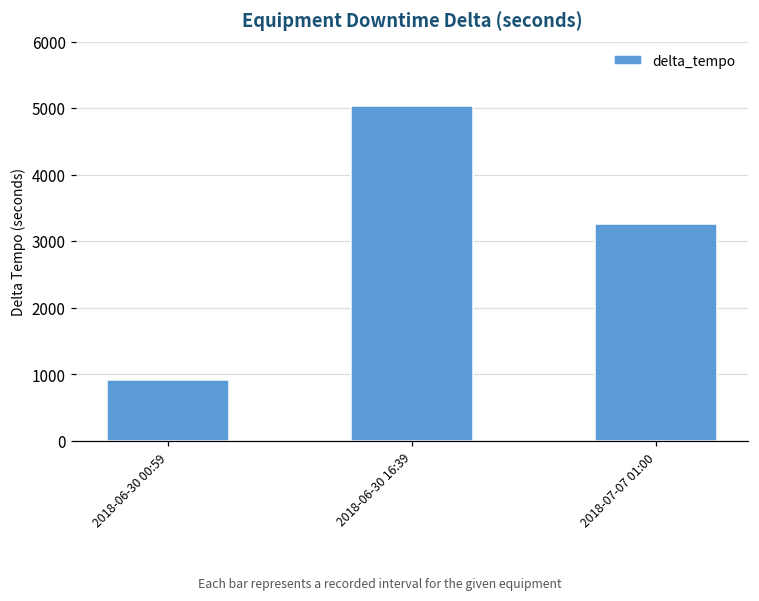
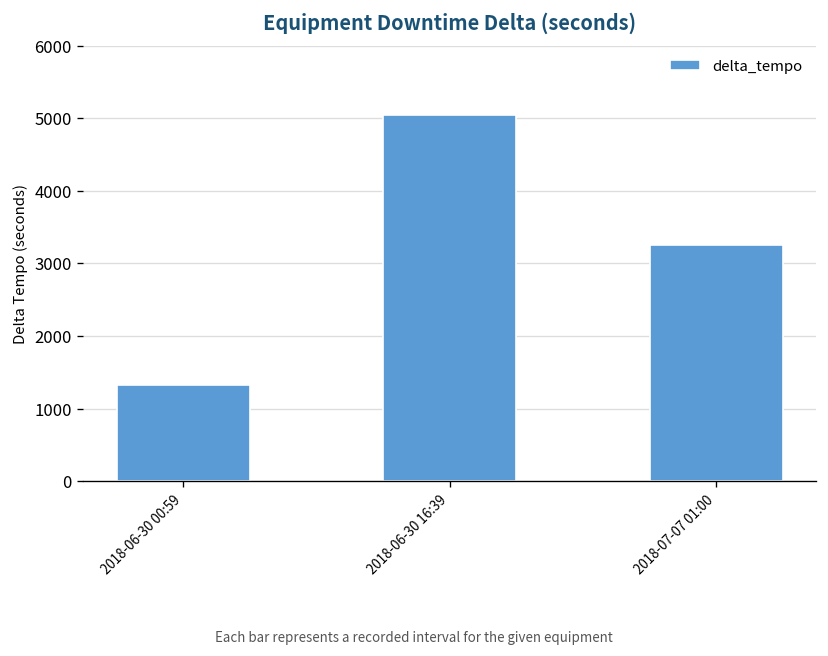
  {
-   "2018-06-30 00:59": 900,
+   "2018-06-30 00:59": 1300,
    "2018-06-30 16:39": 5000,
    "2018-07-07 01:00": 3300
  }
